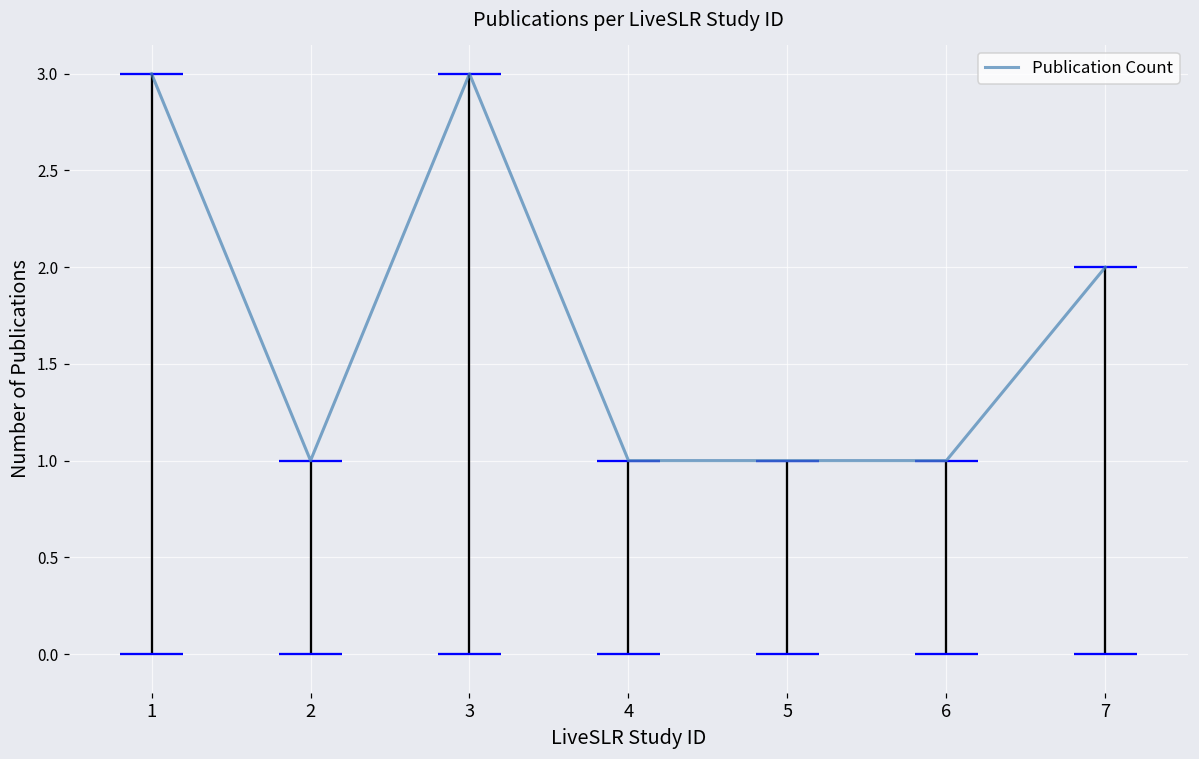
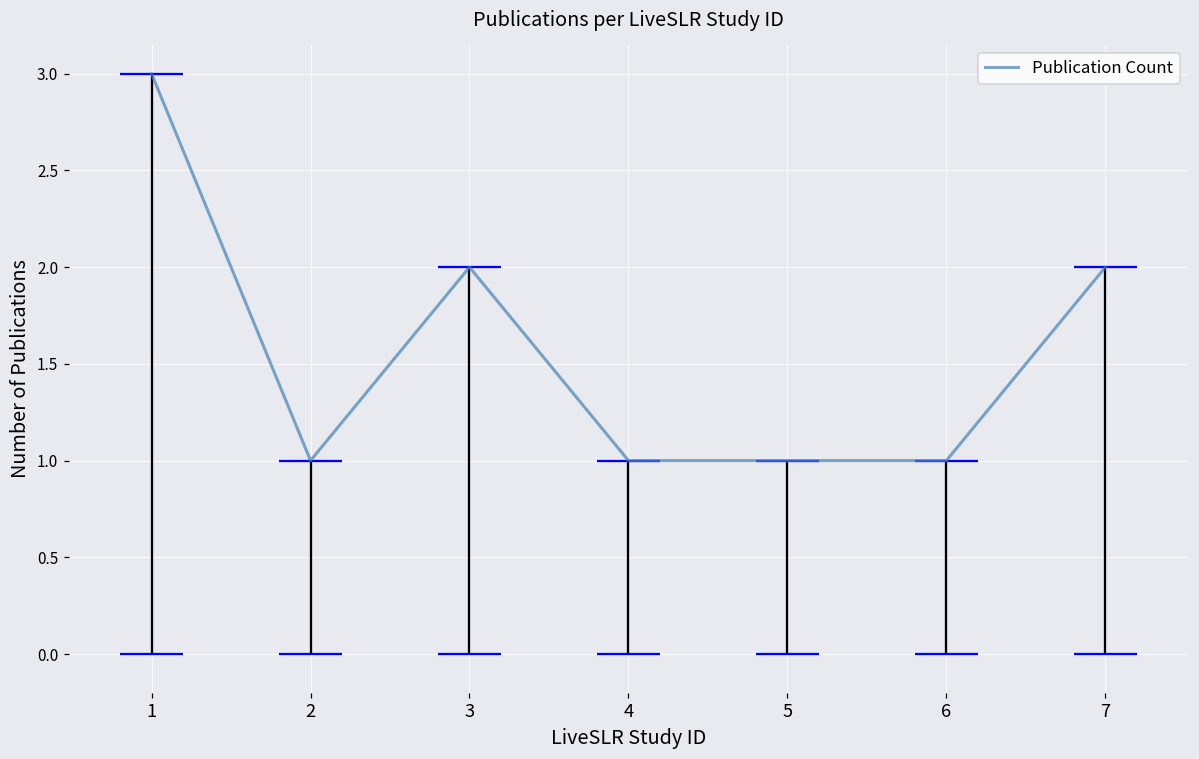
  {
    "1": 3,
    "2": 1,
-   "3": 3,
+   "3": 2,
    "4": 1,
    "5": 1,
    "6": 1,
    "7": 2
  }
